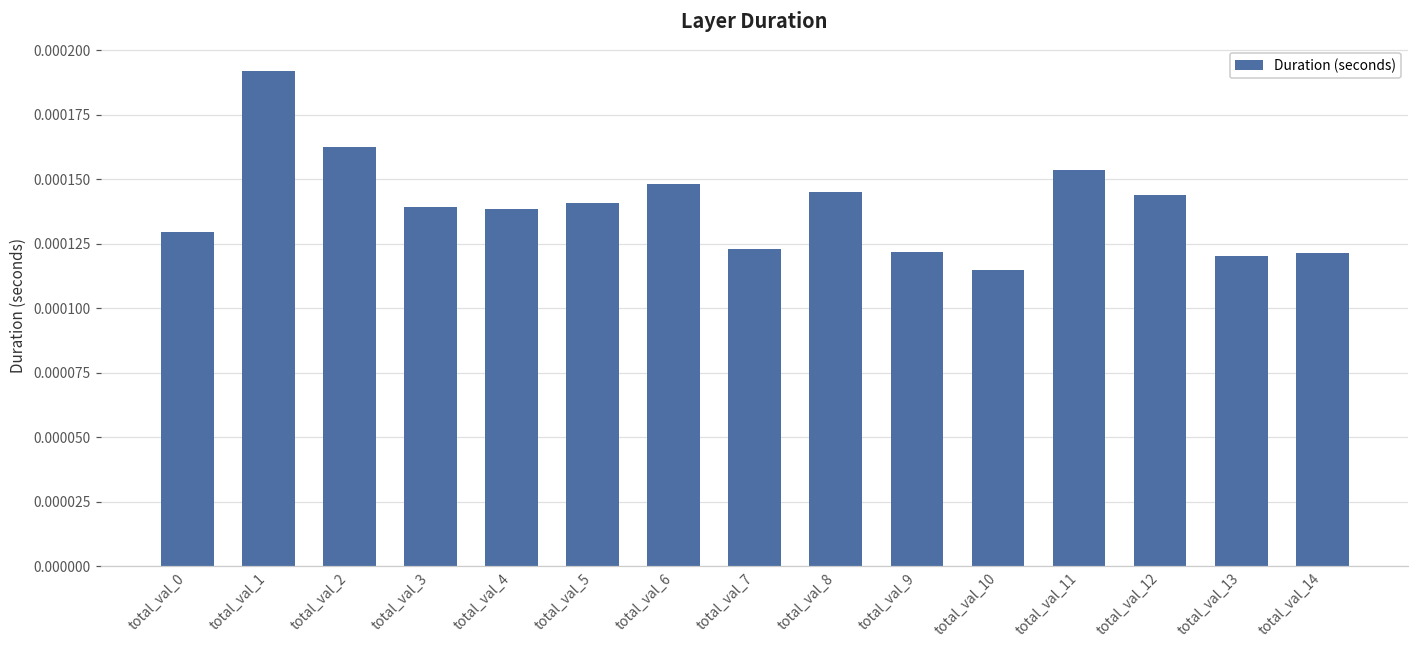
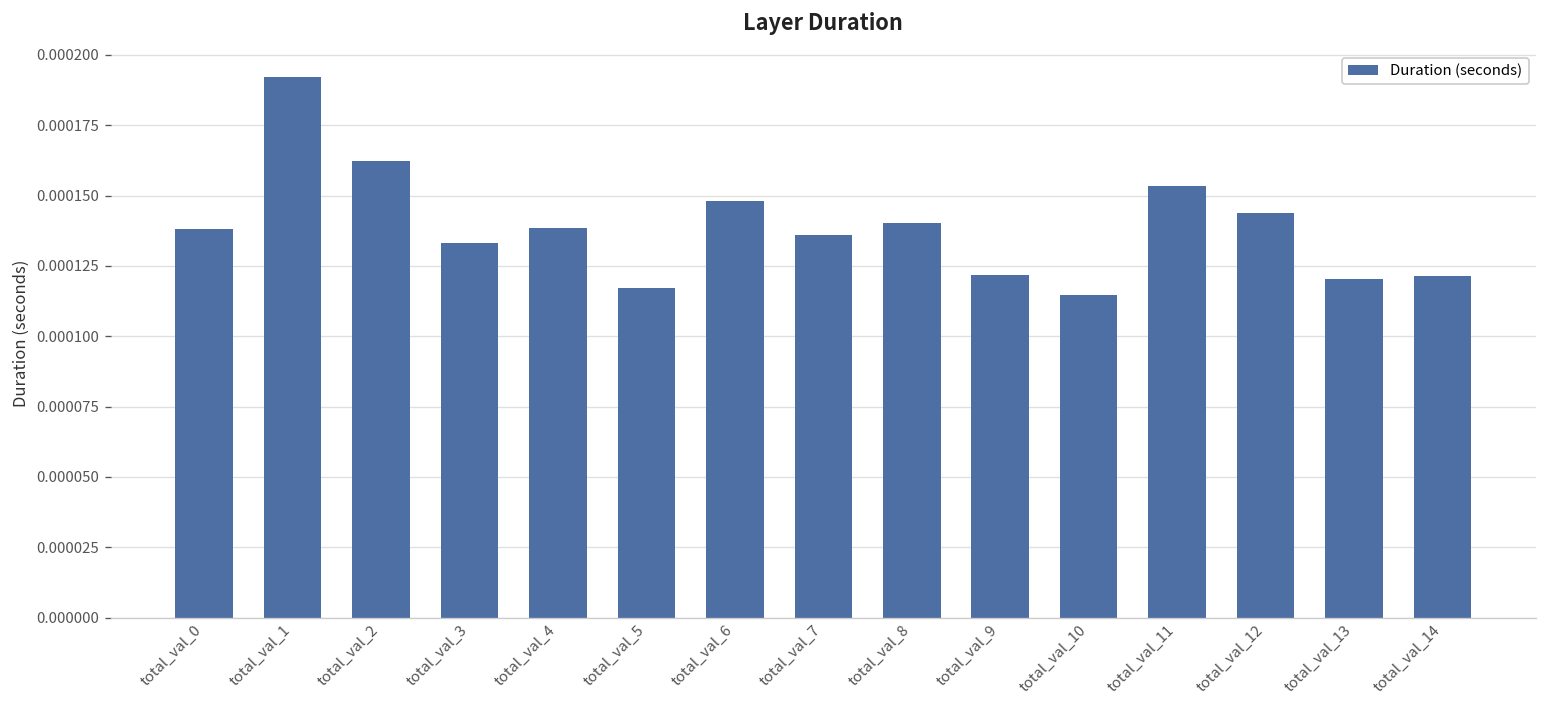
  {
-   "total_val_0": 0.000129,
+   "total_val_0": 0.000138,
    "total_val_1": 0.000192,
    "total_val_2": 0.000162,
-   "total_val_3": 0.000139,
+   "total_val_3": 0.000133,
    "total_val_4": 0.000138,
-   "total_val_5": 0.000141,
+   "total_val_5": 0.000117,
    "total_val_6": 0.000148,
-   "total_val_7": 0.000123,
-   "total_val_8": 0.000145,
+   "total_val_7": 0.000136,
+   "total_val_8": 0.000140,
    "total_val_9": 0.000122,
    "total_val_10": 0.000115,
    "total_val_11": 0.000153,
    "total_val_12": 0.000144,
    "total_val_13": 0.000120,
    "total_val_14": 0.000122
  }
